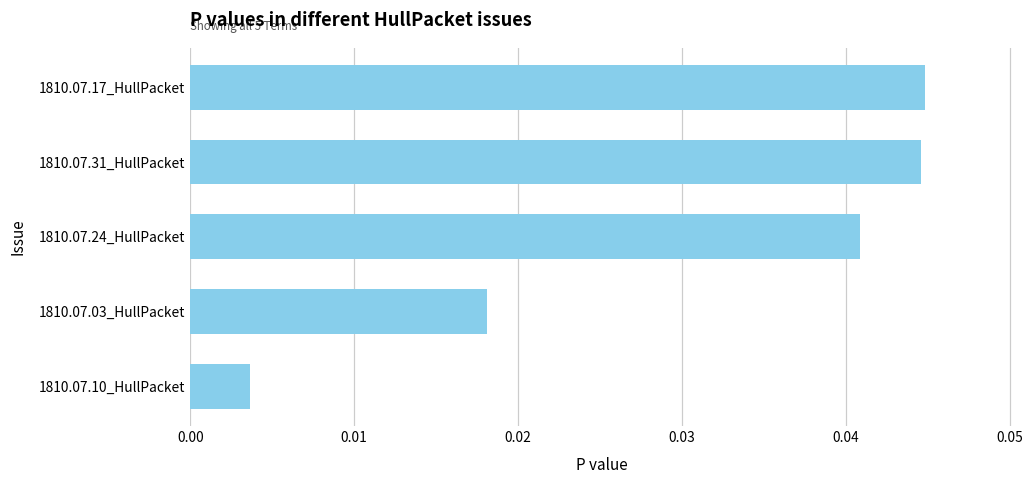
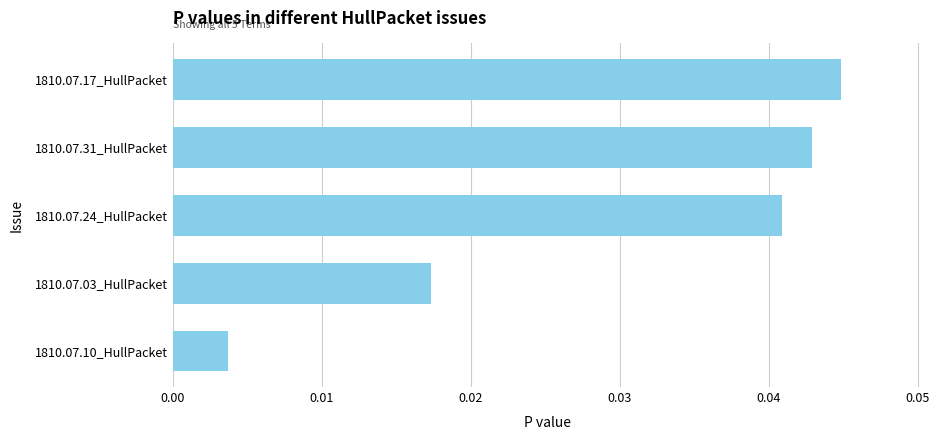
  {
    "1810.07.17_HullPacket": 0.0449,
-   "1810.07.31_HullPacket": 0.0446,
+   "1810.07.31_HullPacket": 0.0429,
    "1810.07.24_HullPacket": 0.0409,
-   "1810.07.03_HullPacket": 0.0181,
+   "1810.07.03_HullPacket": 0.0174,
    "1810.07.10_HullPacket": 0.0037
  }
